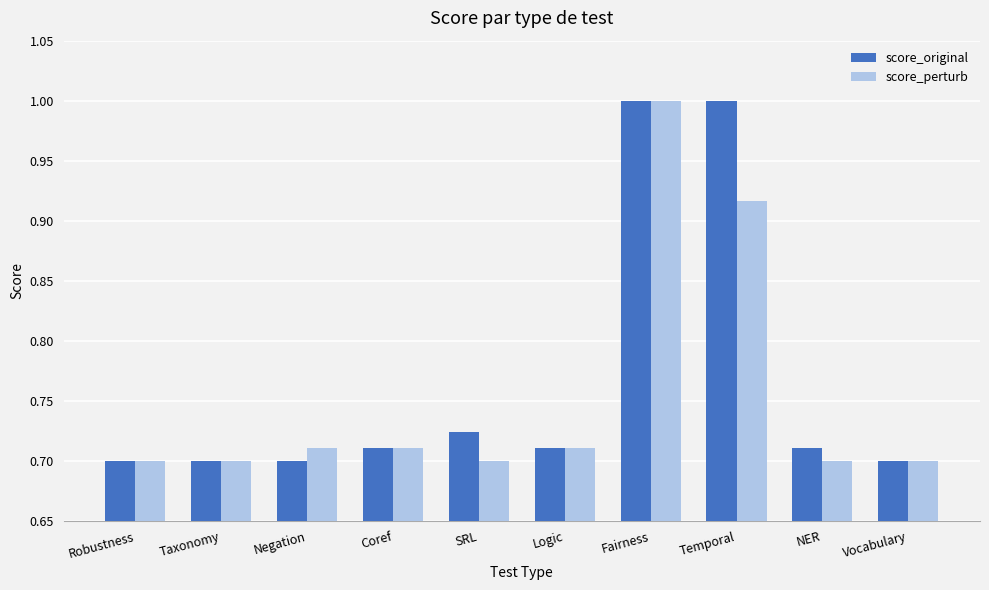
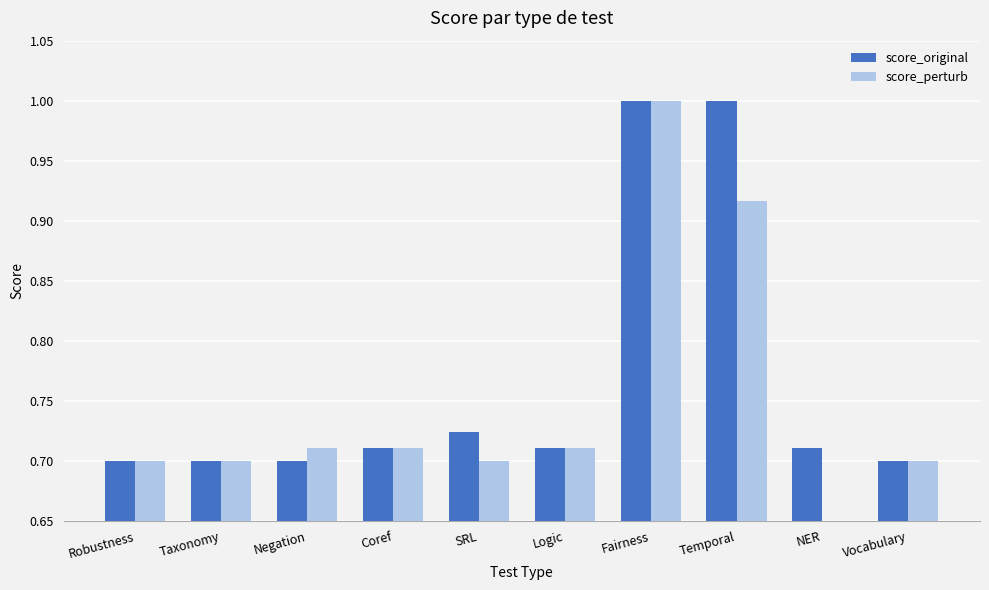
  {
    "score_original": {
      "Robustness": 0.700,
      "Taxonomy": 0.700,
      "Negation": 0.700,
      "Coref": 0.711,
      "SRL": 0.724,
      "Logic": 0.711,
      "Fairness": 1.000,
      "Temporal": 1.000,
      "NER": 0.711,
      "Vocabulary": 0.700
    },
    "score_perturb": {
      "Robustness": 0.700,
      "Taxonomy": 0.700,
      "Negation": 0.711,
      "Coref": 0.711,
      "SRL": 0.700,
      "Logic": 0.711,
      "Fairness": 1.000,
      "Temporal": 0.917,
-     "NER": 0.700,
+     "NER": 0.649,
      "Vocabulary": 0.700
    }
  }
